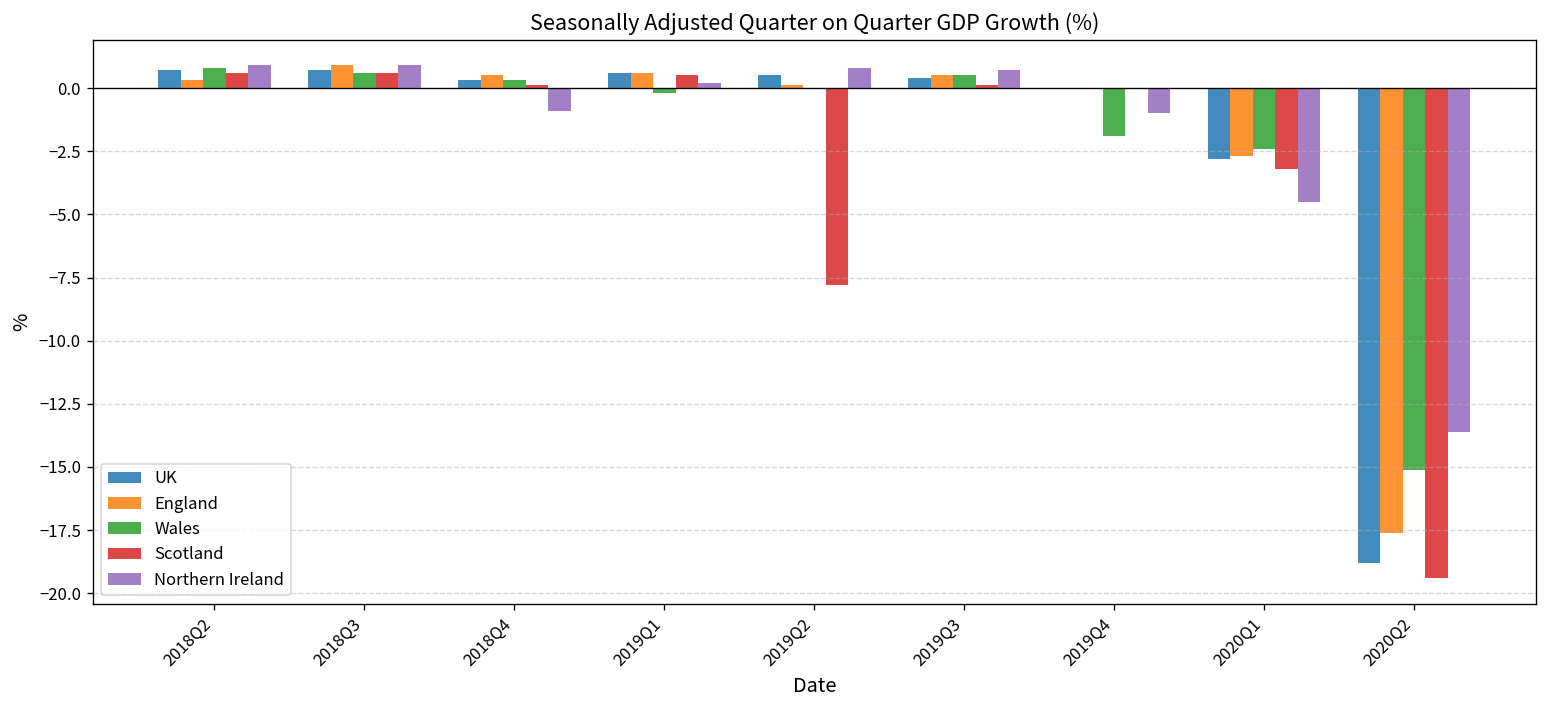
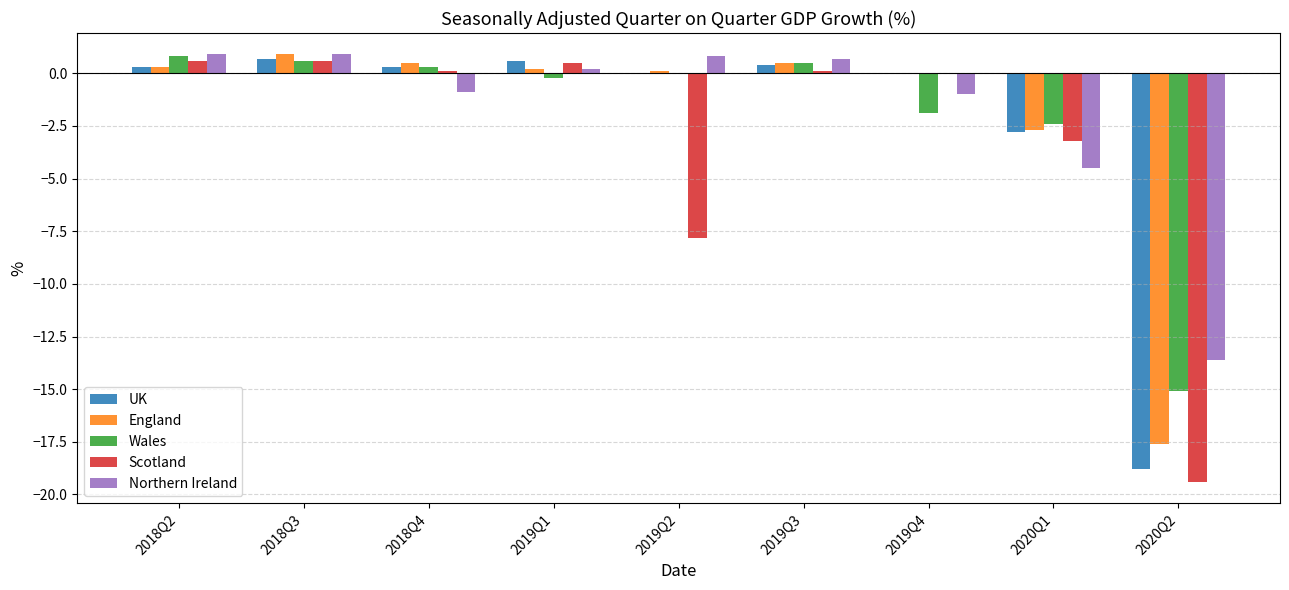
  {
    "UK": {
-     "2018Q2": 0.7,
+     "2018Q2": 0.3,
      "2018Q3": 0.7,
      "2018Q4": 0.3,
      "2019Q1": 0.6,
-     "2019Q2": 0.5,
+     "2019Q2": 0.0,
      "2019Q3": 0.4,
      "2019Q4": 0.0,
      "2020Q1": -2.8,
      "2020Q2": -18.8
    },
    "England": {
      "2018Q2": 0.3,
      "2018Q3": 0.9,
      "2018Q4": 0.5,
-     "2019Q1": 0.6,
+     "2019Q1": 0.2,
      "2019Q3": 0.5,
      "2019Q4": 0.0,
      "2020Q1": -2.7,
      "2020Q2": -17.6
    },
    "Wales": {
      "2018Q2": 0.8,
      "2018Q3": 0.6,
      "2018Q4": 0.3,
      "2019Q1": -0.2,
      "2019Q2": 0.0,
      "2019Q3": 0.5,
      "2019Q4": -1.9,
      "2020Q1": -2.4,
      "2020Q2": -15.1
    },
    "Scotland": {
      "2018Q2": 0.6,
      "2018Q3": 0.6,
      "2019Q1": 0.5,
      "2019Q2": -7.8,
      "2019Q4": 0.0,
      "2020Q1": -3.2,
      "2020Q2": -19.4
    },
    "Northern Ireland": {
      "2018Q2": 0.9,
      "2018Q3": 0.9,
      "2018Q4": -0.9,
      "2019Q1": 0.2,
      "2019Q2": 0.8,
      "2019Q3": 0.7,
      "2019Q4": -1.0,
      "2020Q1": -4.5,
      "2020Q2": -13.6
    }
  }
